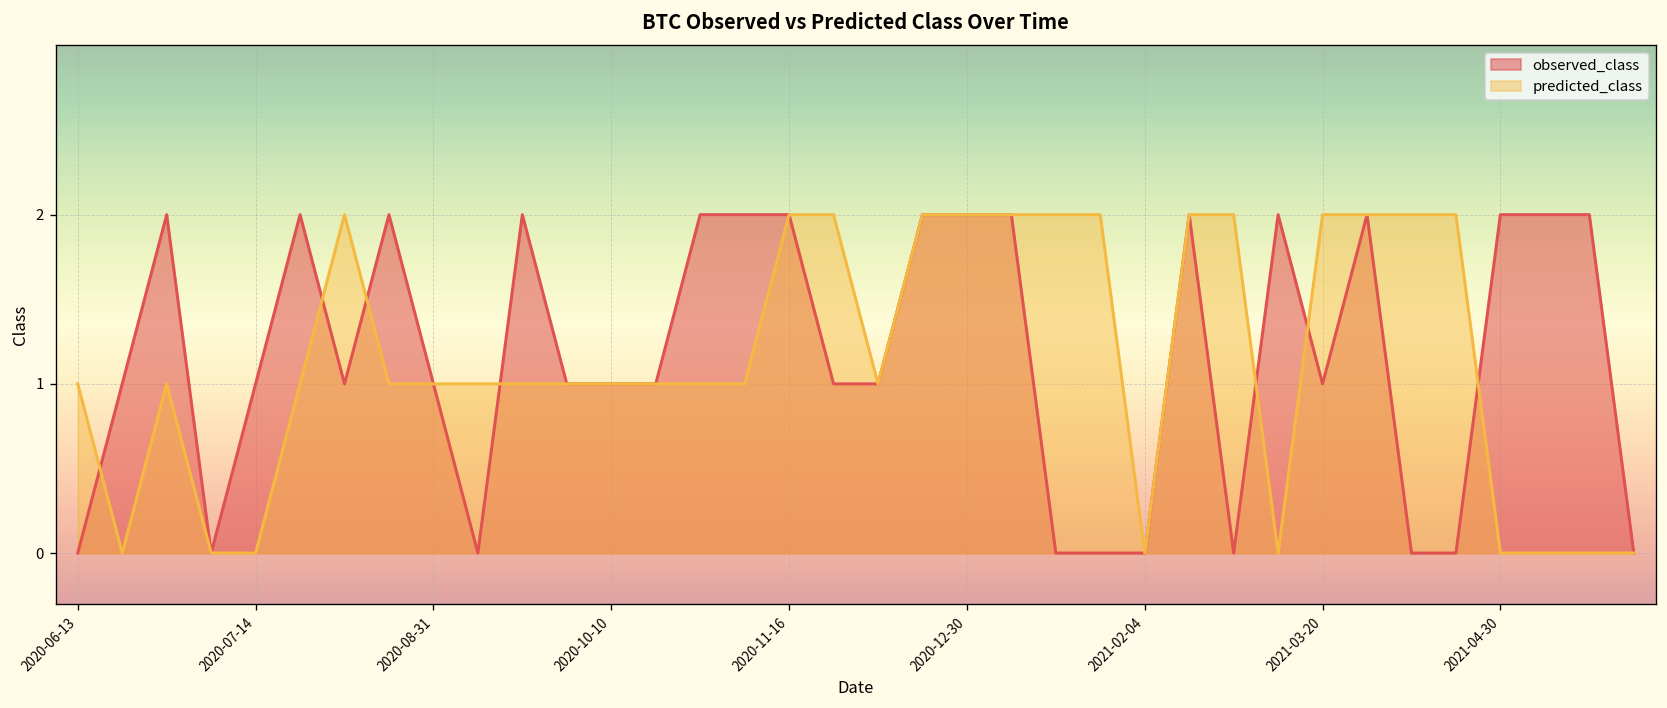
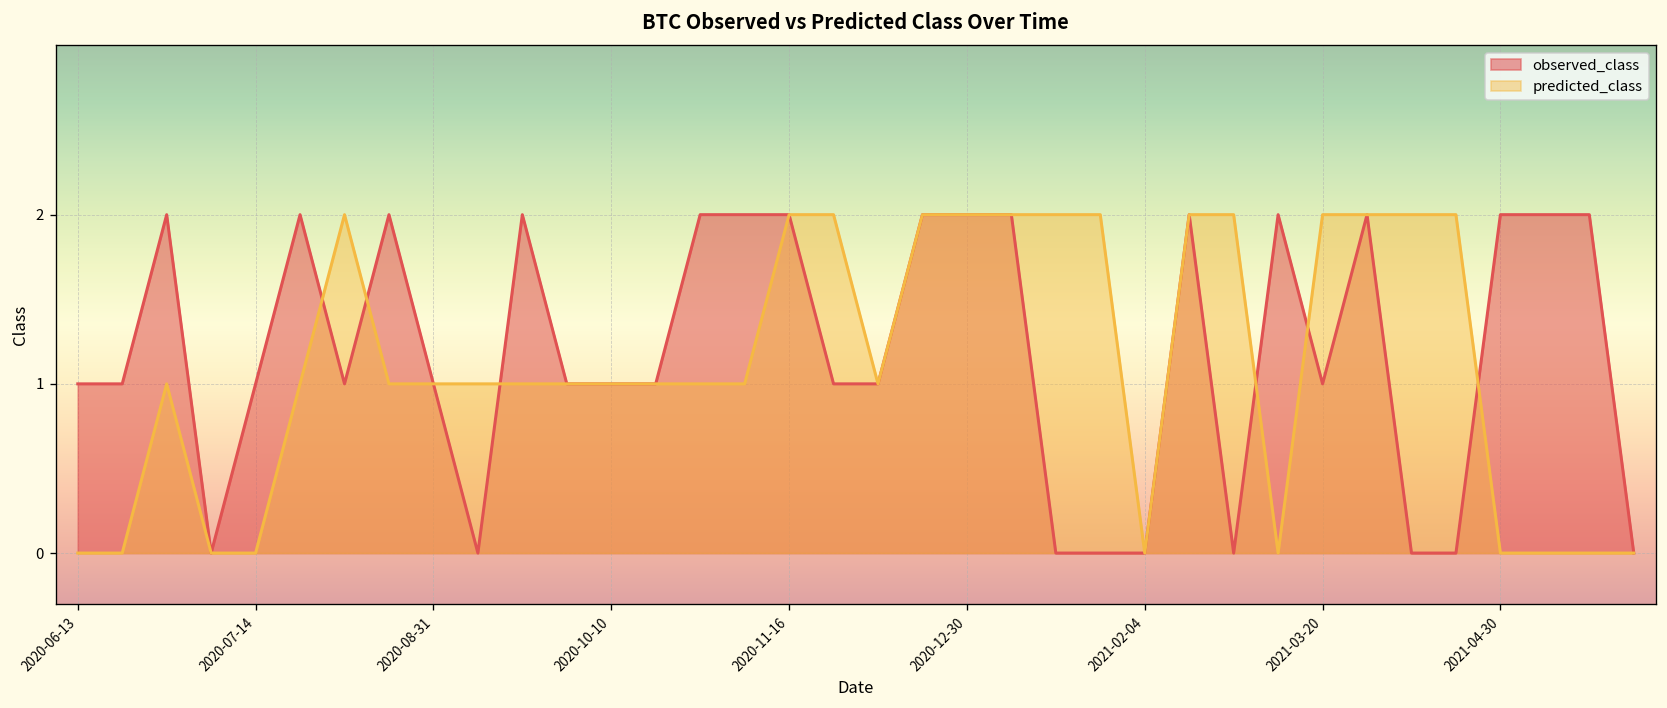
  {
    "observed_class": {
-     "2020-06-13": 0,
+     "2020-06-13": 1,
      "2020-07-14": 1,
      "2021-03-20": 1,
      "2021-04-30": 2
    },
    "predicted_class": {
-     "2020-06-13": 1,
+     "2020-06-13": 0,
      "2020-07-14": 0,
      "2021-03-20": 2,
      "2021-04-30": 0
    }
  }
